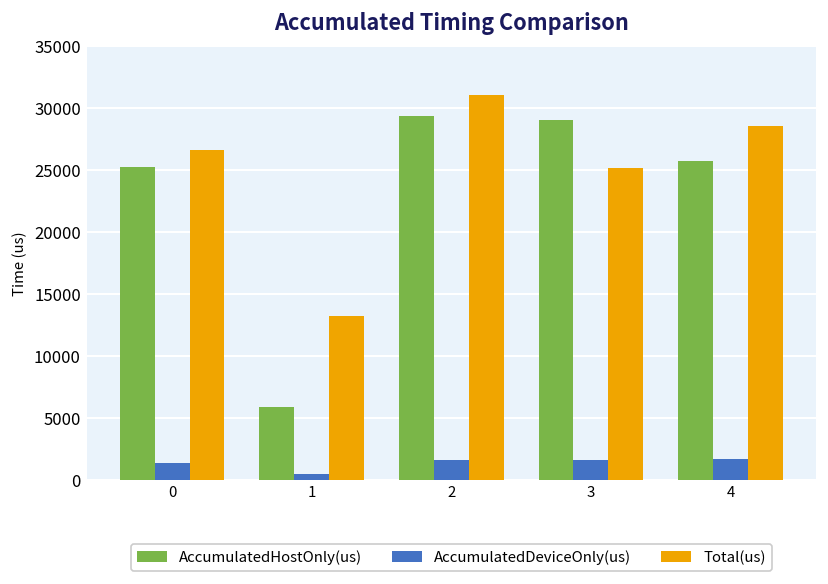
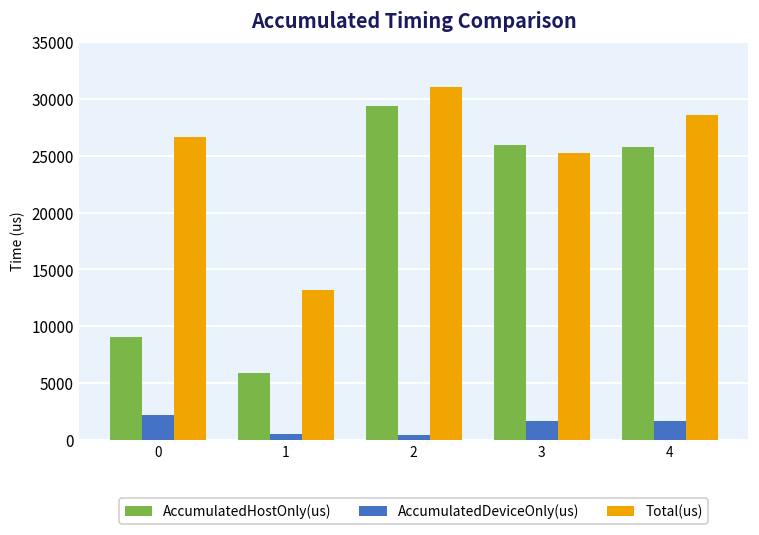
  {
    "AccumulatedHostOnly(us)": {
-     "0": 25300,
+     "0": 9100,
      "1": 5900,
      "2": 29400,
-     "3": 29000,
+     "3": 25900,
      "4": 25800
    },
    "AccumulatedDeviceOnly(us)": {
-     "0": 1400,
+     "0": 2200,
      "1": 500,
-     "2": 1700,
+     "2": 400,
      "3": 1700,
      "4": 1700
    },
    "Total(us)": {
      "0": 26700,
      "1": 13200,
      "2": 31100,
      "3": 25200,
      "4": 28600
    }
  }
